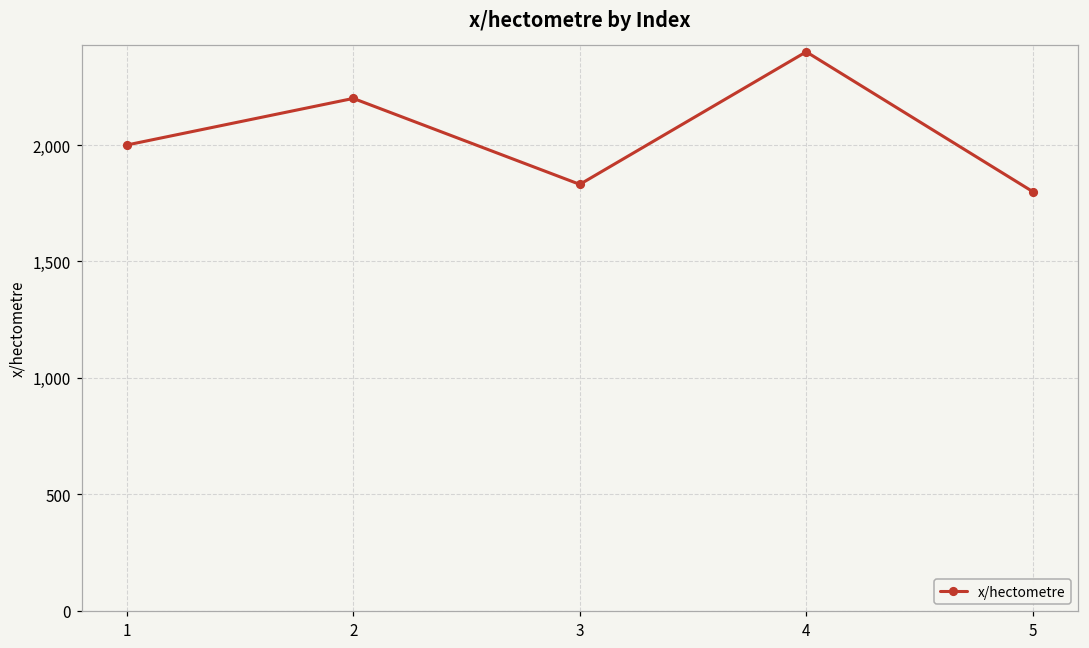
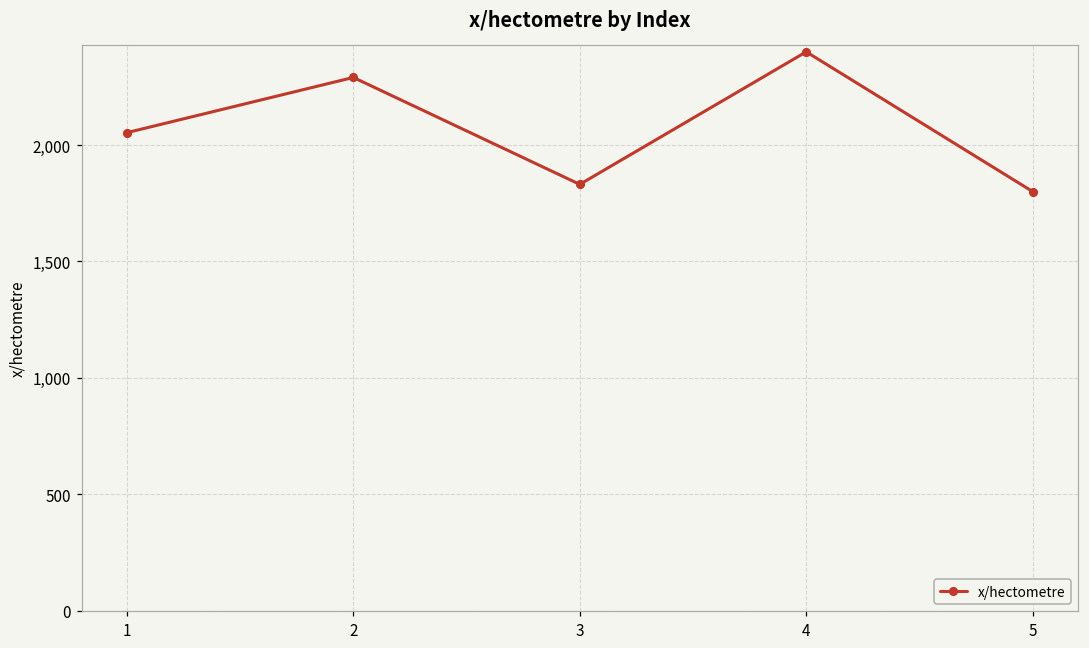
  {
-   "1": "2,000",
-   "2": "2,200",
+   "1": "2,050",
+   "2": "2,290",
    "3": "1,830",
    "4": "2,400",
    "5": "1,800"
  }
